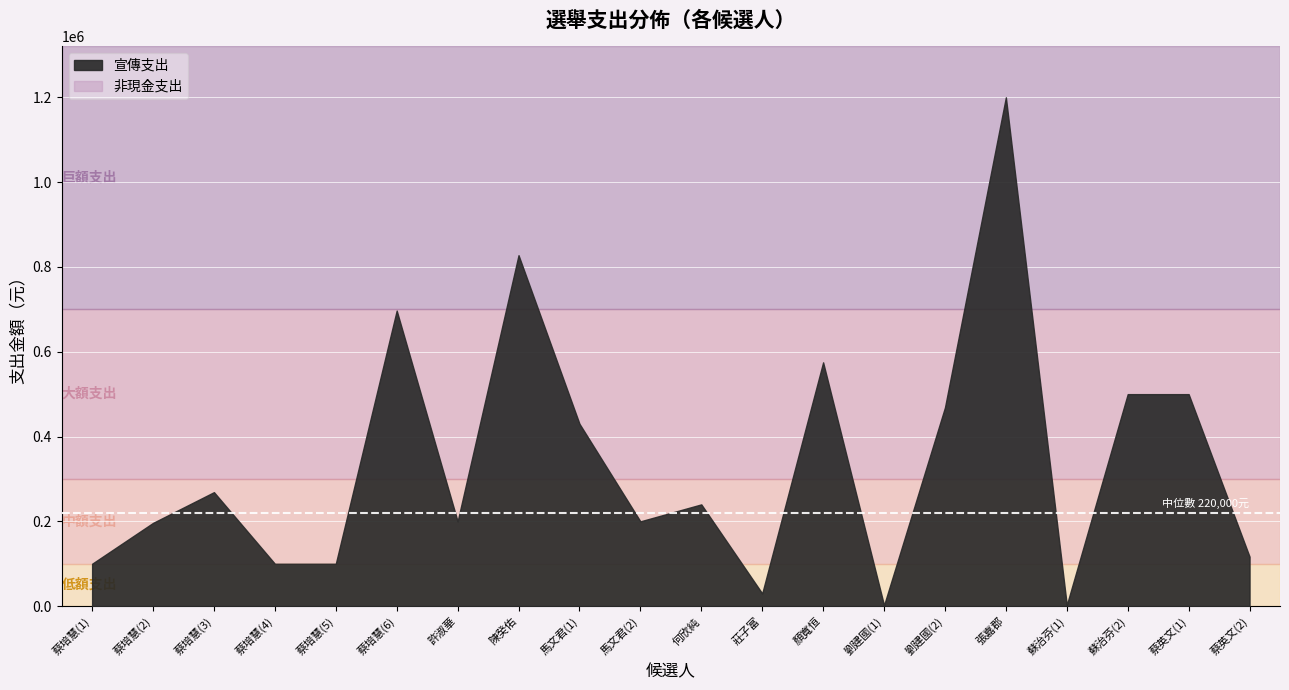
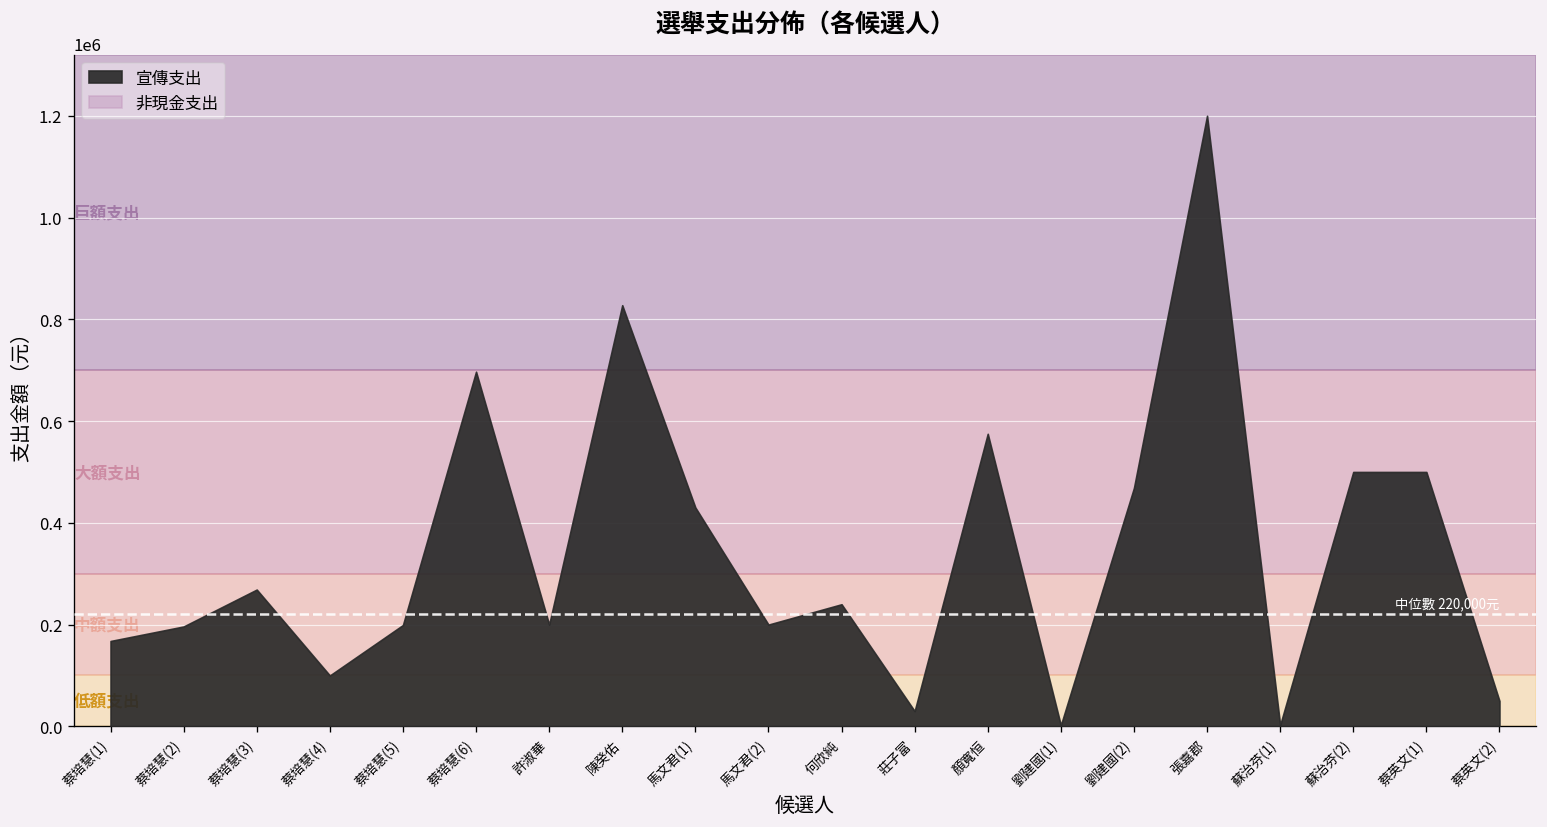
  {
    "宣傳支出": {
-     "蔡培慧(1)": 100000,
+     "蔡培慧(1)": 170000,
      "蔡培慧(2)": 200000,
      "蔡培慧(3)": 270000,
      "蔡培慧(4)": 100000,
-     "蔡培慧(5)": 100000,
+     "蔡培慧(5)": 200000,
      "蔡培慧(6)": 700000,
      "許淑華": 200000,
      "陳癸佑": 830000,
      "馬文君(1)": 430000,
      "馬文君(2)": 200000,
      "何欣純": 240000,
      "莊子富": 30000,
      "顏寬恒": 580000,
      "劉建國(2)": 470000,
      "張嘉郡": 1200000,
      "蘇治芬(2)": 500000,
      "蔡英文(1)": 500000,
-     "蔡英文(2)": 120000
+     "蔡英文(2)": 50000
    },
    "非現金支出": {
      "蔡培慧(1)": 0,
      "蔡培慧(2)": 0,
      "蔡培慧(3)": 0,
      "蔡培慧(4)": 0,
      "蔡培慧(5)": 0,
      "蔡培慧(6)": 0,
      "許淑華": 0,
      "陳癸佑": 0,
      "馬文君(1)": 0,
      "馬文君(2)": 0,
      "何欣純": 0,
      "莊子富": 0,
      "顏寬恒": 0,
      "劉建國(2)": 0,
      "張嘉郡": 0,
      "蘇治芬(2)": 0,
      "蔡英文(1)": 0,
      "蔡英文(2)": 0
    }
  }
